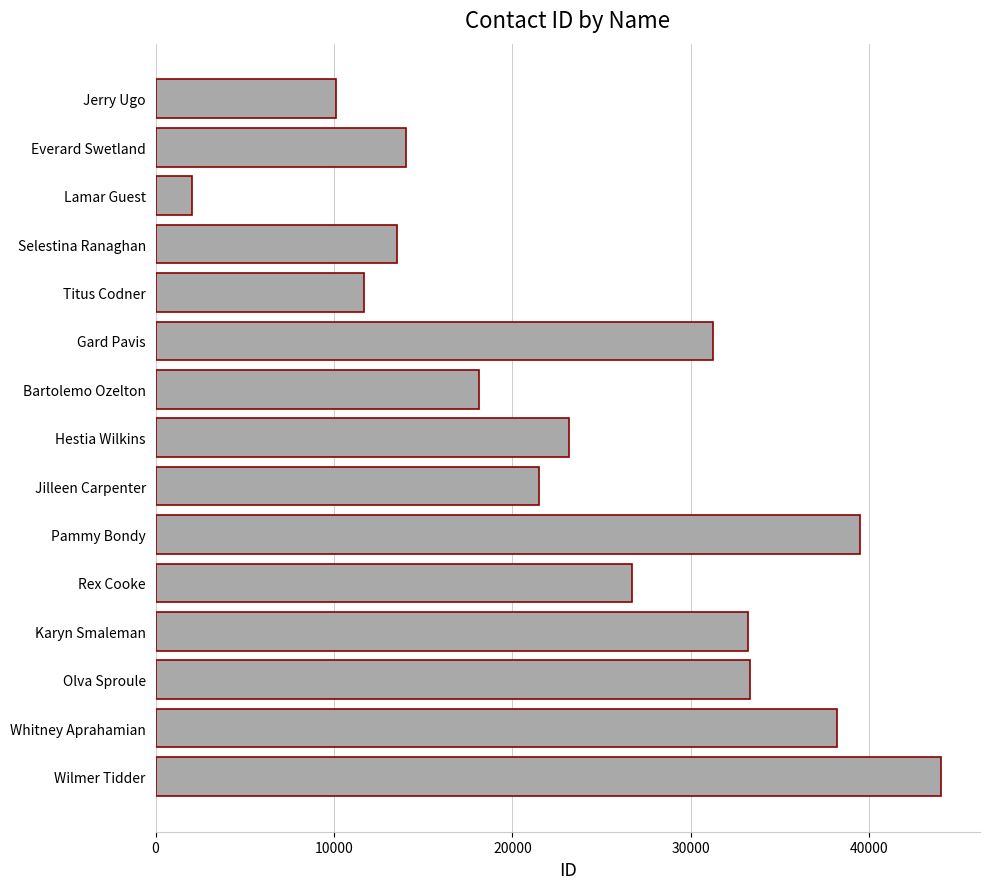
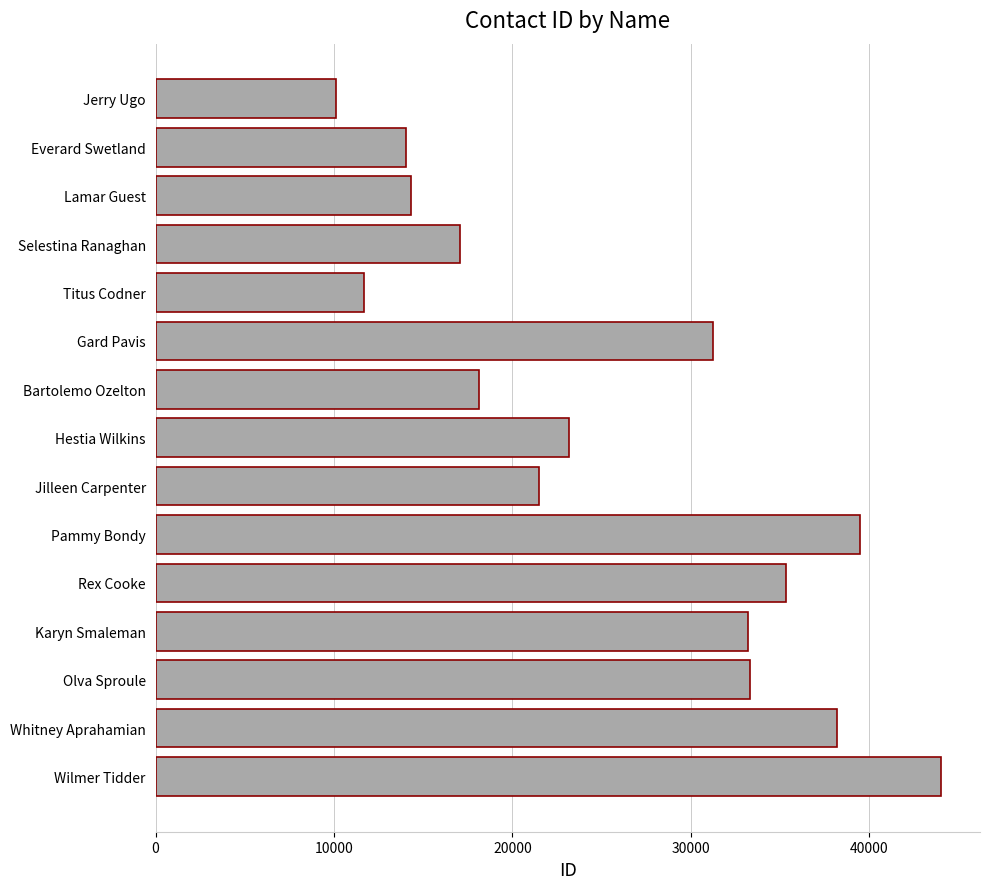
  {
    "Jerry Ugo": 10100,
    "Everard Swetland": 14100,
-   "Lamar Guest": 2000,
-   "Selestina Ranaghan": 13500,
+   "Lamar Guest": 14300,
+   "Selestina Ranaghan": 17100,
    "Titus Codner": 11700,
    "Gard Pavis": 31300,
    "Bartolemo Ozelton": 18100,
    "Hestia Wilkins": 23100,
    "Jilleen Carpenter": 21500,
    "Pammy Bondy": 39500,
-   "Rex Cooke": 26700,
+   "Rex Cooke": 35300,
    "Karyn Smaleman": 33200,
    "Olva Sproule": 33300,
    "Whitney Aprahamian": 38200,
    "Wilmer Tidder": 44000
  }
